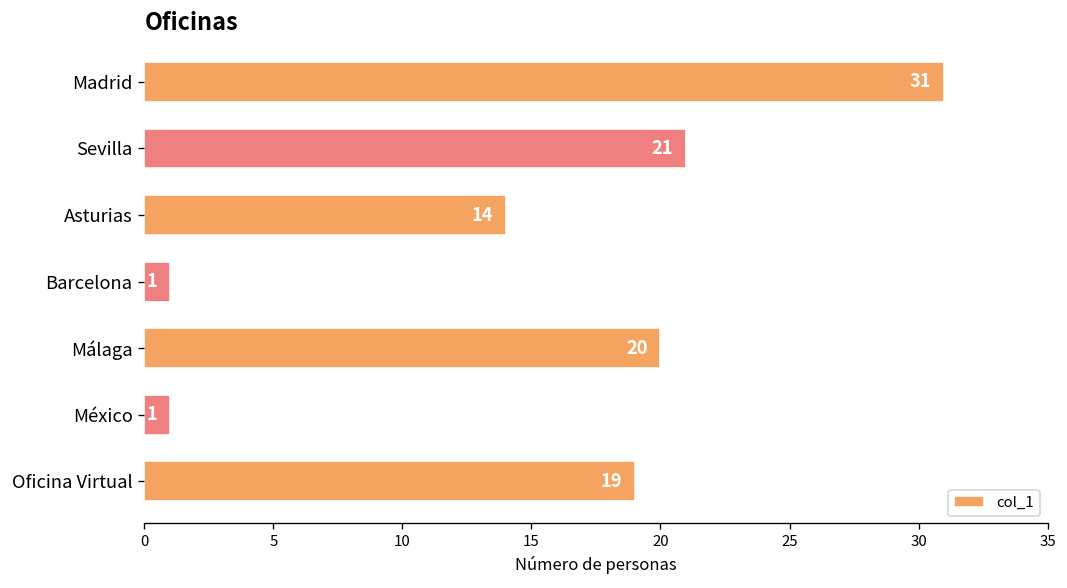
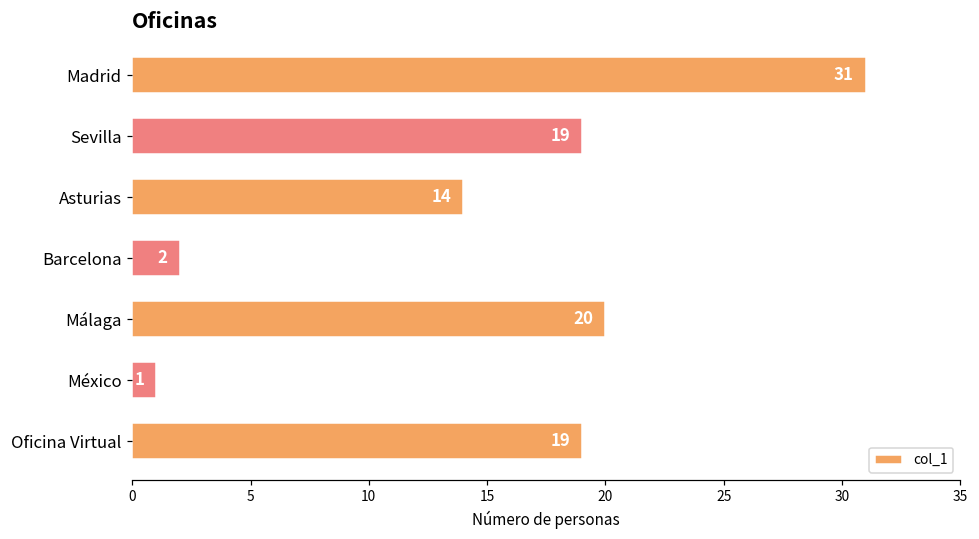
  {
    "Madrid": 31,
-   "Sevilla": 21,
+   "Sevilla": 19,
    "Asturias": 14,
-   "Barcelona": 1,
+   "Barcelona": 2,
    "Málaga": 20,
    "México": 1,
    "Oficina Virtual": 19
  }
